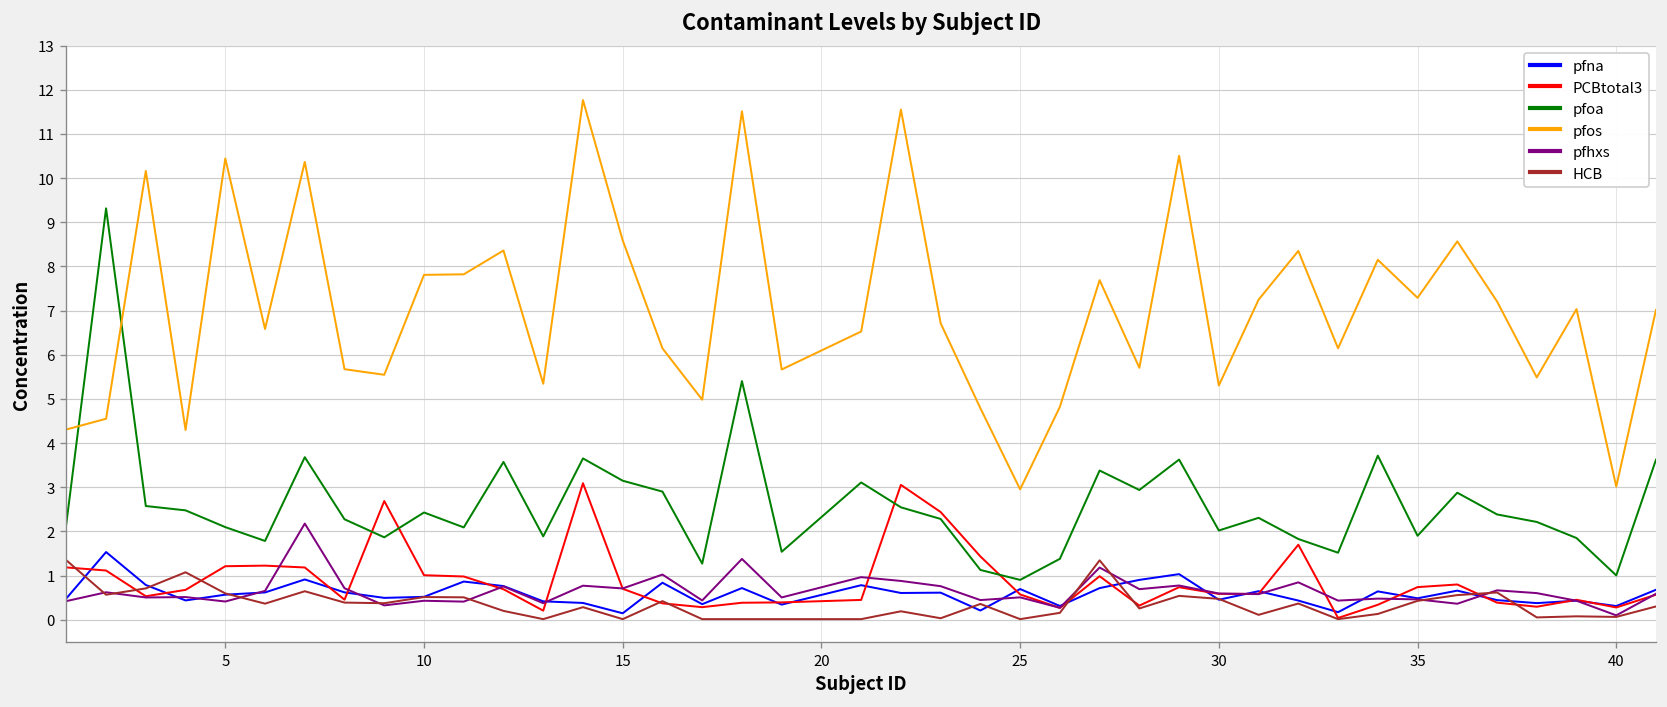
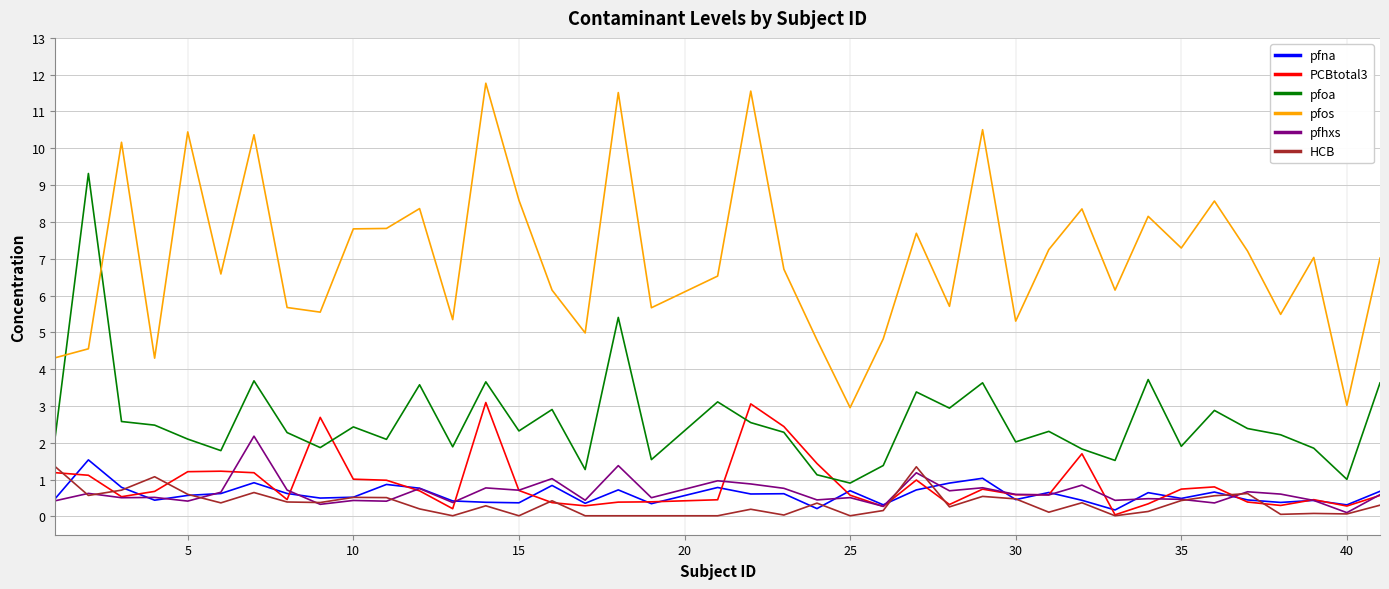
  {
    "pfna": {
-     "15": 0.1,
+     "15": 0.4,
      "25": 0.7
    },
    "PCBtotal3": {
      "5": 1.2,
      "10": 1.0,
      "35": 0.7
    },
    "pfoa": {
      "5": 2.1,
      "10": 2.4,
-     "15": 3.1,
+     "15": 2.3,
      "25": 0.9,
      "30": 2.0,
      "35": 1.9,
      "40": 1.0
    },
    "pfos": {
      "5": 10.4,
      "10": 7.8,
      "15": 8.6,
      "25": 3.0,
      "30": 5.3,
      "35": 7.3,
      "40": 3.0
    },
    "pfhxs": {
      "5": 0.4,
      "10": 0.4
    },
    "HCB": {
      "15": 0.0,
      "25": 0.0
    }
  }
